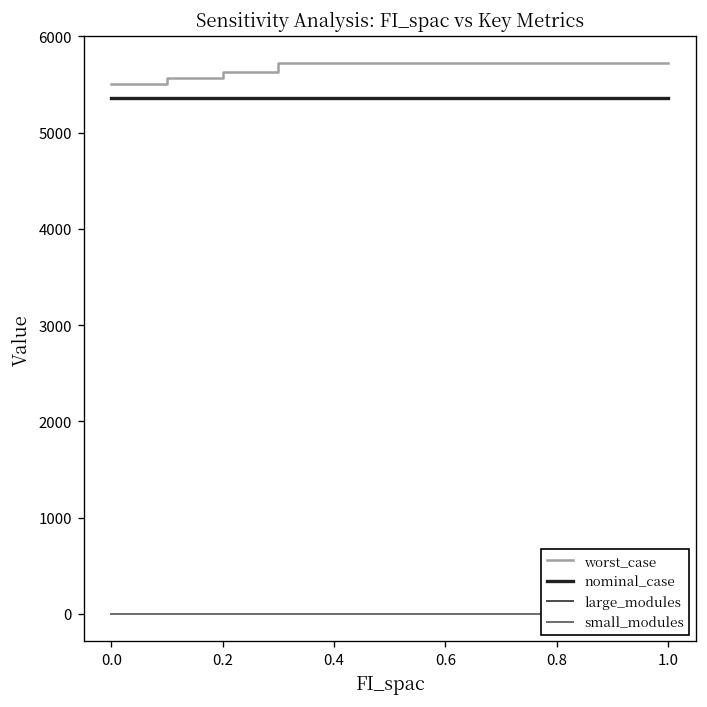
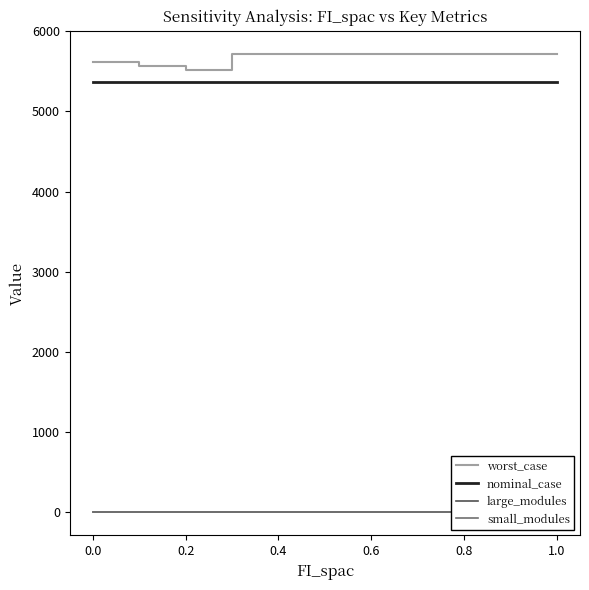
  {
    "worst_case": {
-     "0.0": 5500,
-     "0.2": 5600,
+     "0.0": 5600,
+     "0.2": 5500,
      "0.4": 5700,
      "0.6": 5700,
      "0.8": 5700,
      "1.0": 5700
    },
    "nominal_case": {
      "0.0": 5400,
      "0.2": 5400,
      "0.4": 5400,
      "0.6": 5400,
      "0.8": 5400,
      "1.0": 5400
    },
    "small_modules": {
      "0.0": 0,
      "0.2": 0,
      "0.4": 0,
      "0.6": 0
    }
  }
